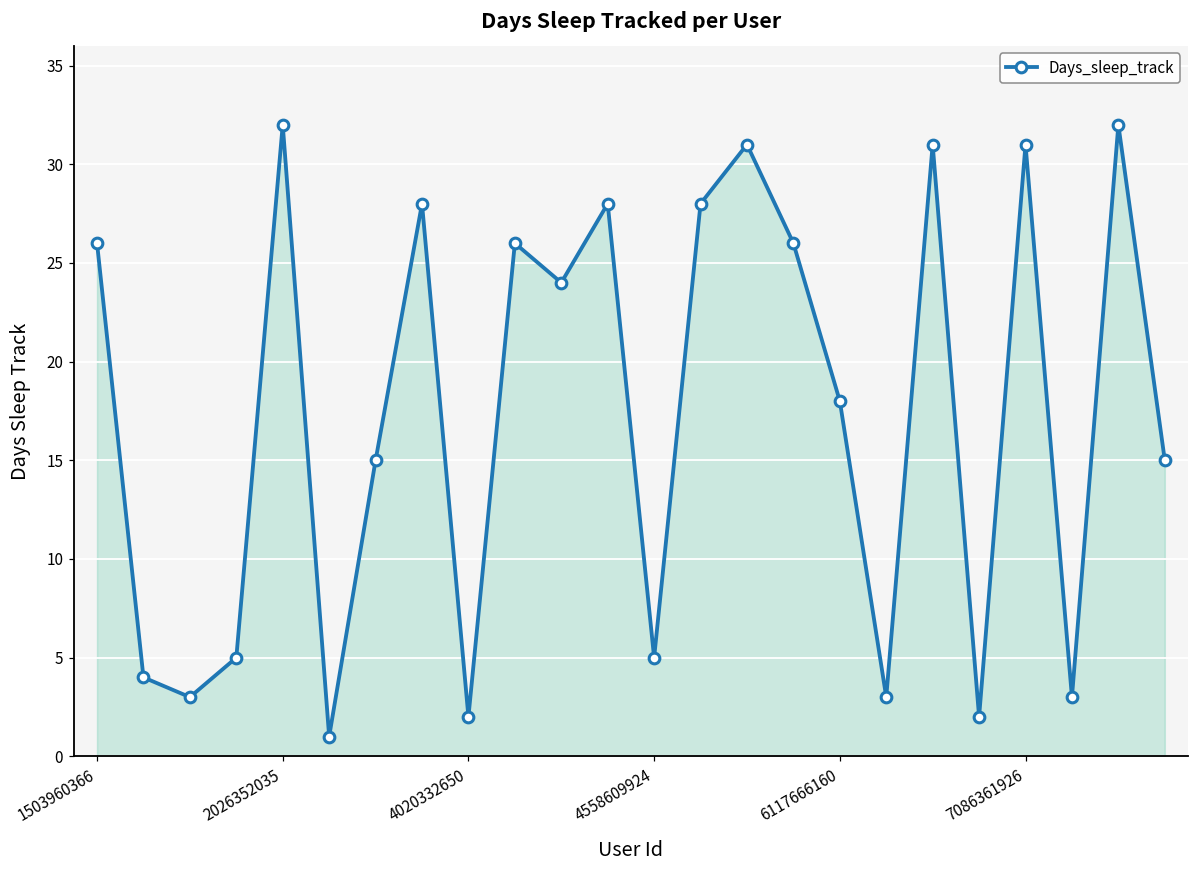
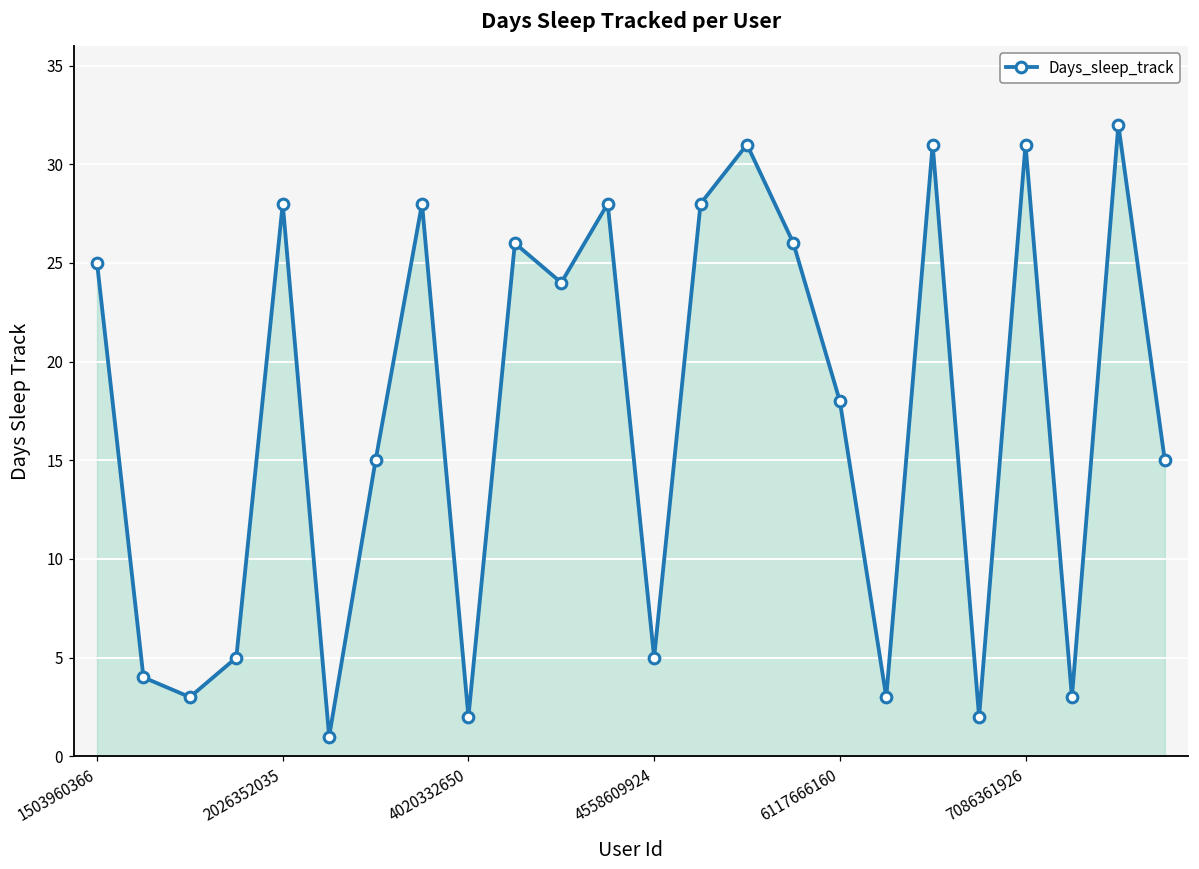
  {
-   "1503960366": 26,
-   "2026352035": 32,
+   "1503960366": 25,
+   "2026352035": 28,
    "4020332650": 2,
    "4558609924": 5,
    "6117666160": 18,
    "7086361926": 31
  }
